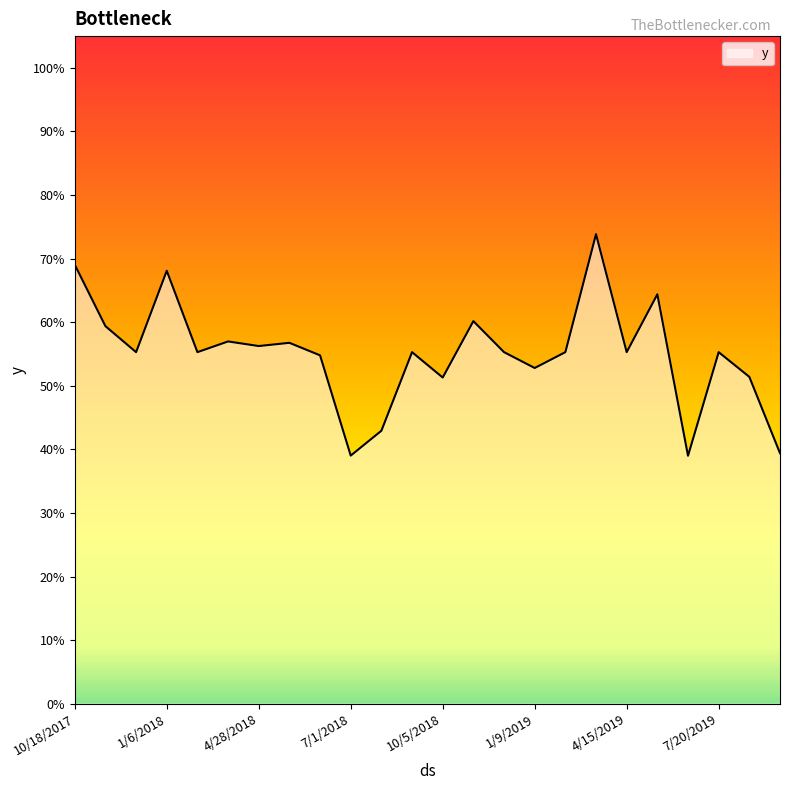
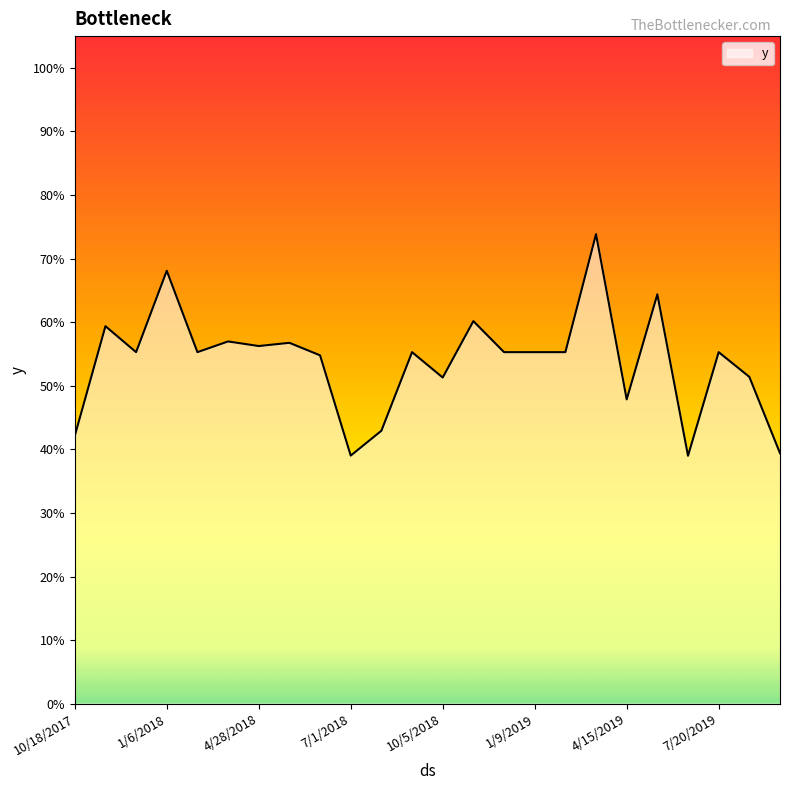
  {
-   "10/18/2017": "69%",
+   "10/18/2017": "42%",
    "1/6/2018": "68%",
    "4/28/2018": "56%",
    "7/1/2018": "39%",
    "10/5/2018": "51%",
-   "1/9/2019": "53%",
-   "4/15/2019": "55%",
+   "1/9/2019": "55%",
+   "4/15/2019": "48%",
    "7/20/2019": "55%"
  }
